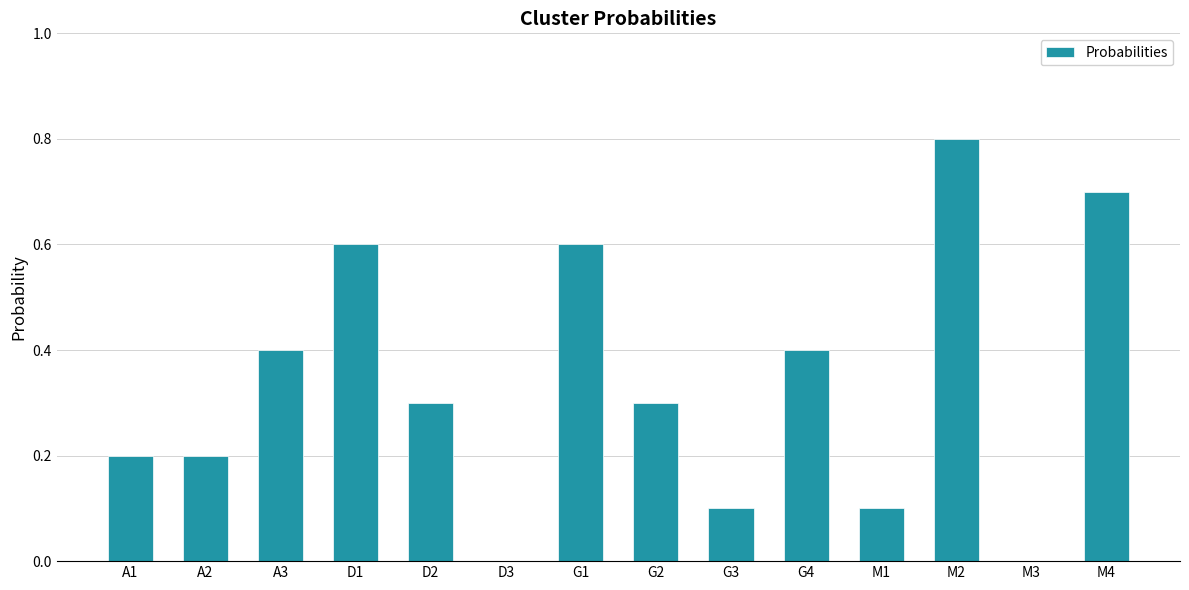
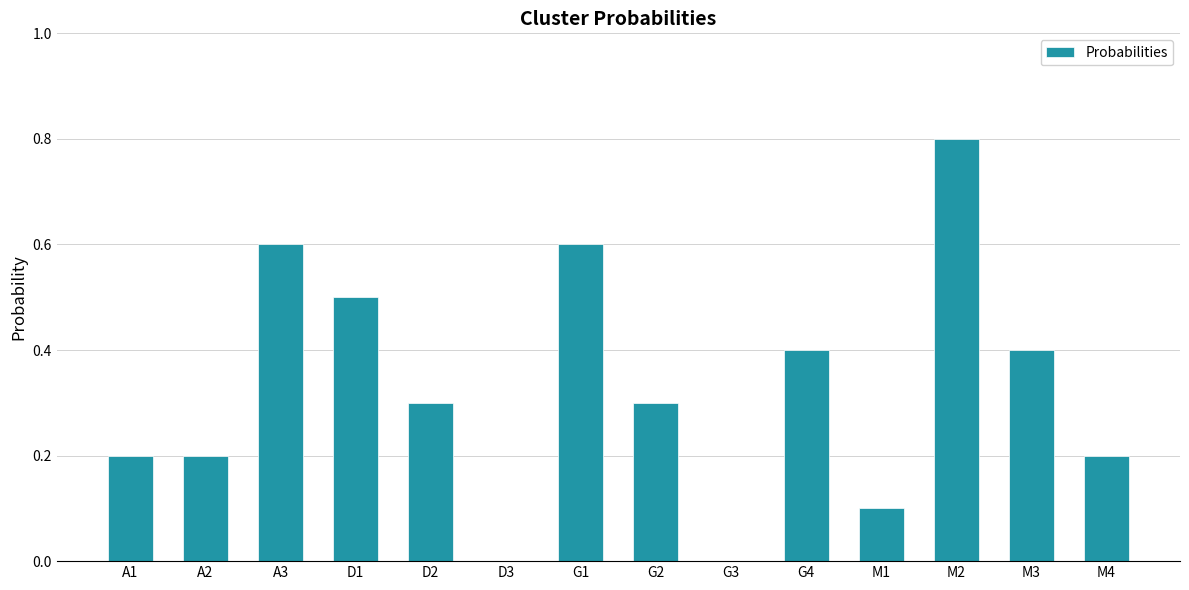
  {
    "A1": 0.2,
    "A2": 0.2,
-   "A3": 0.4,
-   "D1": 0.6,
+   "A3": 0.6,
+   "D1": 0.5,
    "D2": 0.3,
    "D3": 0.0,
    "G1": 0.6,
    "G2": 0.3,
-   "G3": 0.1,
+   "G3": 0.0,
    "G4": 0.4,
    "M1": 0.1,
    "M2": 0.8,
-   "M3": 0.0,
-   "M4": 0.7
+   "M3": 0.4,
+   "M4": 0.2
  }
